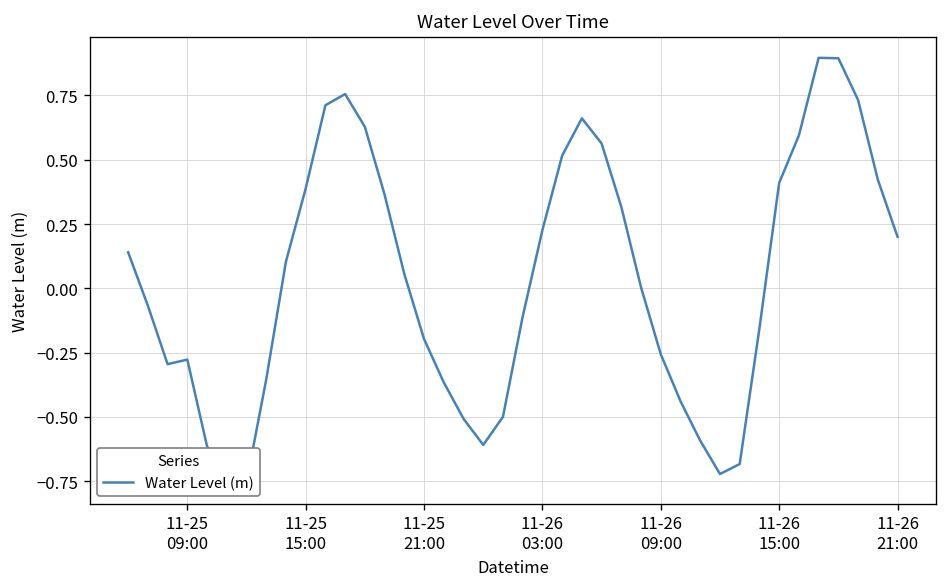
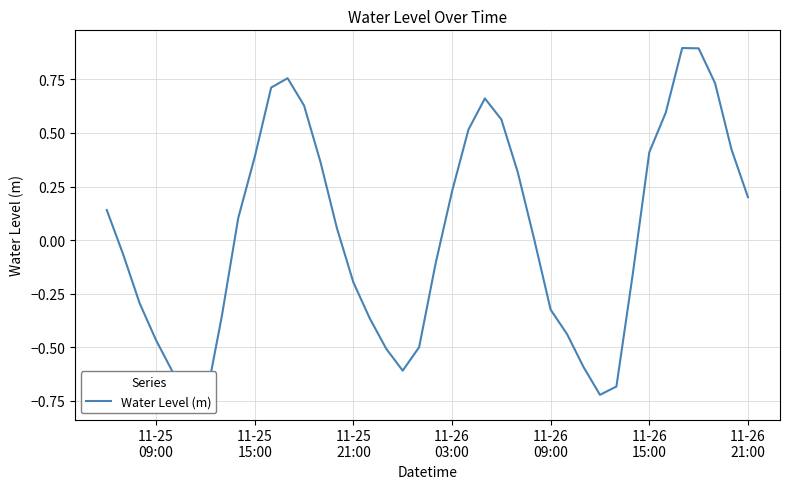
  {
-   "11-25 09:00": -0.28,
+   "11-25 09:00": -0.47,
    "11-25 15:00": 0.39,
    "11-25 21:00": -0.20,
    "11-26 03:00": 0.23,
-   "11-26 09:00": -0.26,
+   "11-26 09:00": -0.32,
    "11-26 15:00": 0.41,
    "11-26 21:00": 0.20
  }
